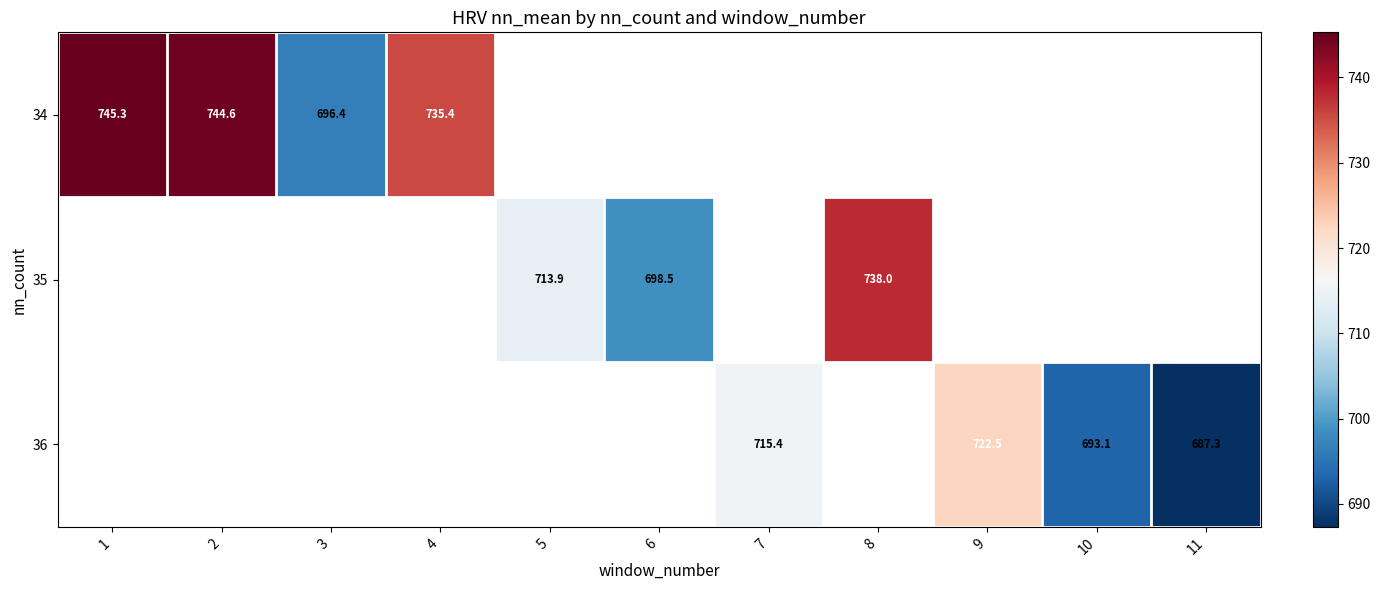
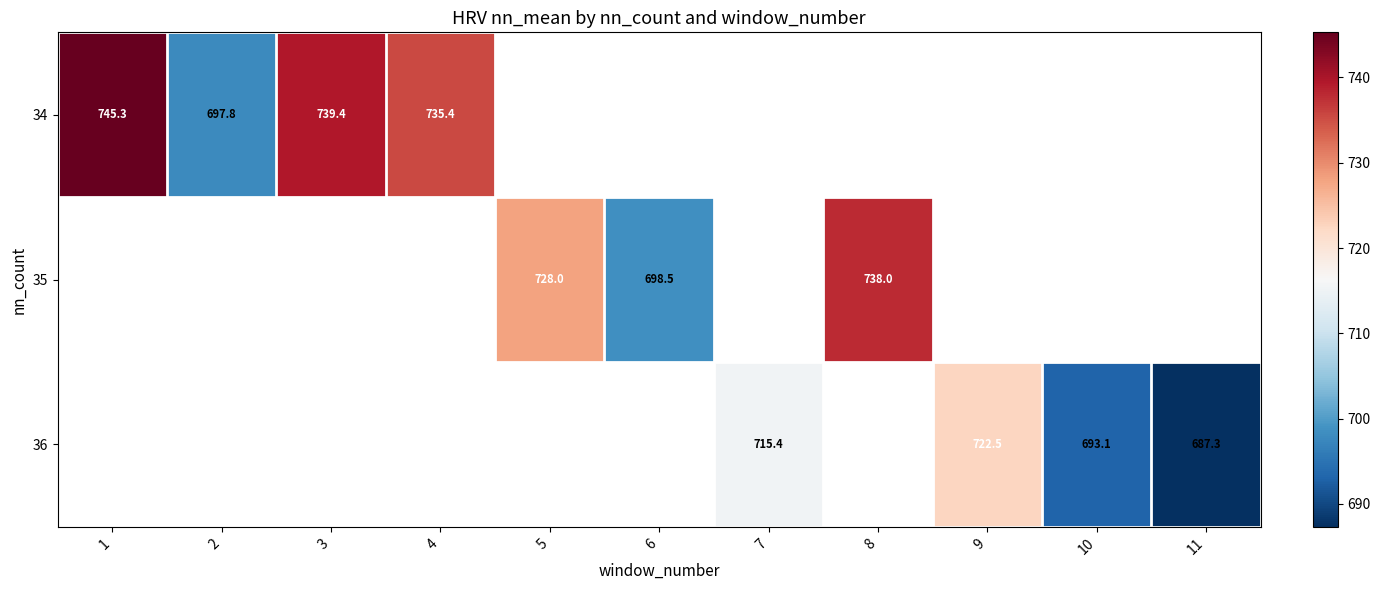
  {
    "34": {
      "1": 745.3,
-     "2": 744.6,
-     "3": 696.4,
+     "2": 697.8,
+     "3": 739.4,
      "4": 735.4
    },
    "35": {
-     "5": 713.9,
+     "5": 728.0,
      "6": 698.5,
      "8": 738.0
    },
    "36": {
      "7": 715.4,
      "9": 722.5,
      "10": 693.1,
      "11": 687.3
    }
  }
